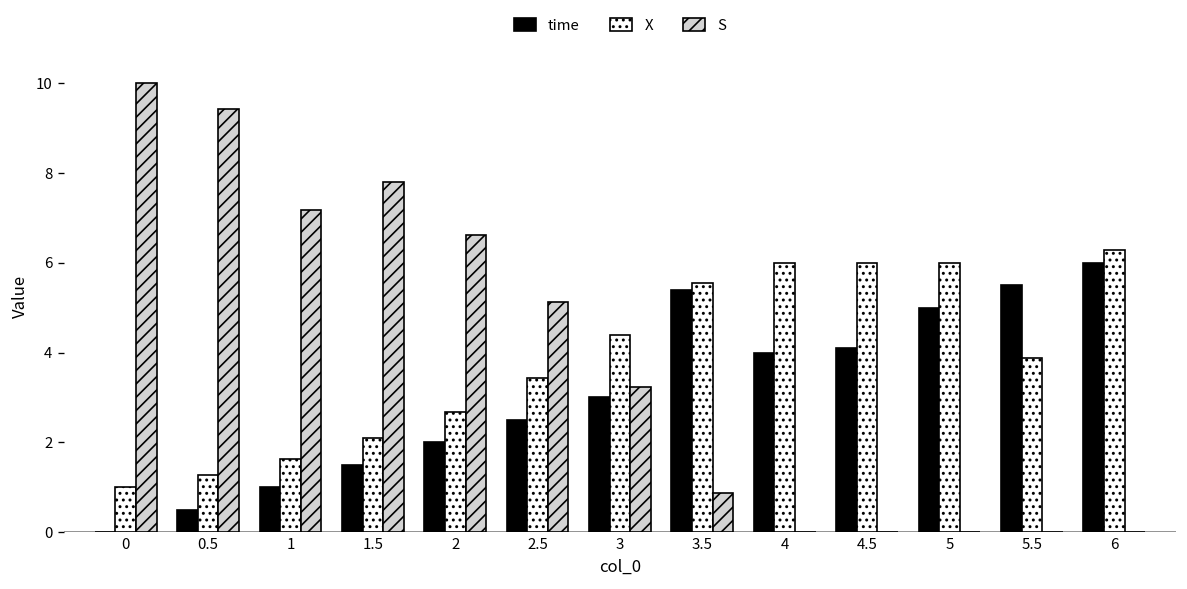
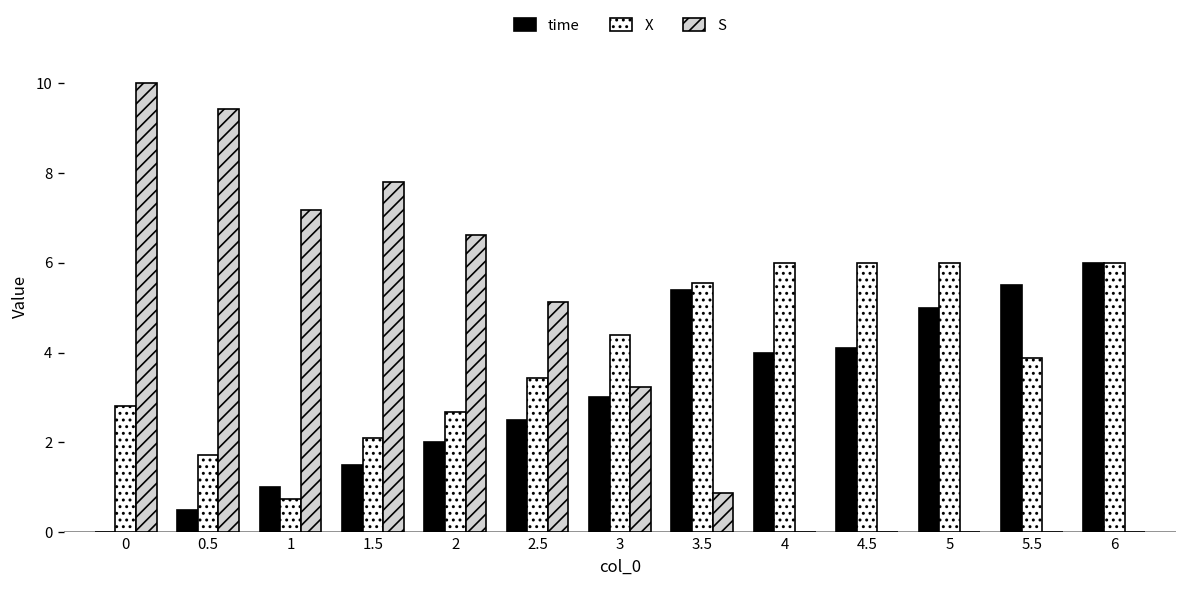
  {
    "time": {
      "0": 0.0,
      "0.5": 0.5,
      "1": 1.0,
      "1.5": 1.5,
      "2": 2.0,
      "2.5": 2.5,
      "3": 3.0,
      "3.5": 5.4,
      "4": 4.0,
      "4.5": 4.1,
      "5": 5.0,
      "5.5": 5.5,
      "6": 6.0
    },
    "X": {
-     "0": 1.0,
-     "0.5": 1.3,
-     "1": 1.6,
+     "0": 2.8,
+     "0.5": 1.7,
+     "1": 0.7,
      "1.5": 2.1,
      "2": 2.7,
      "2.5": 3.4,
      "3": 4.4,
      "3.5": 5.6,
      "4": 6.0,
      "4.5": 6.0,
      "5": 6.0,
      "5.5": 3.9,
-     "6": 6.3
+     "6": 6.0
    },
    "S": {
      "0": 10.0,
      "0.5": 9.4,
      "1": 7.2,
      "1.5": 7.8,
      "2": 6.6,
      "2.5": 5.1,
      "3": 3.2,
      "3.5": 0.9
    }
  }
